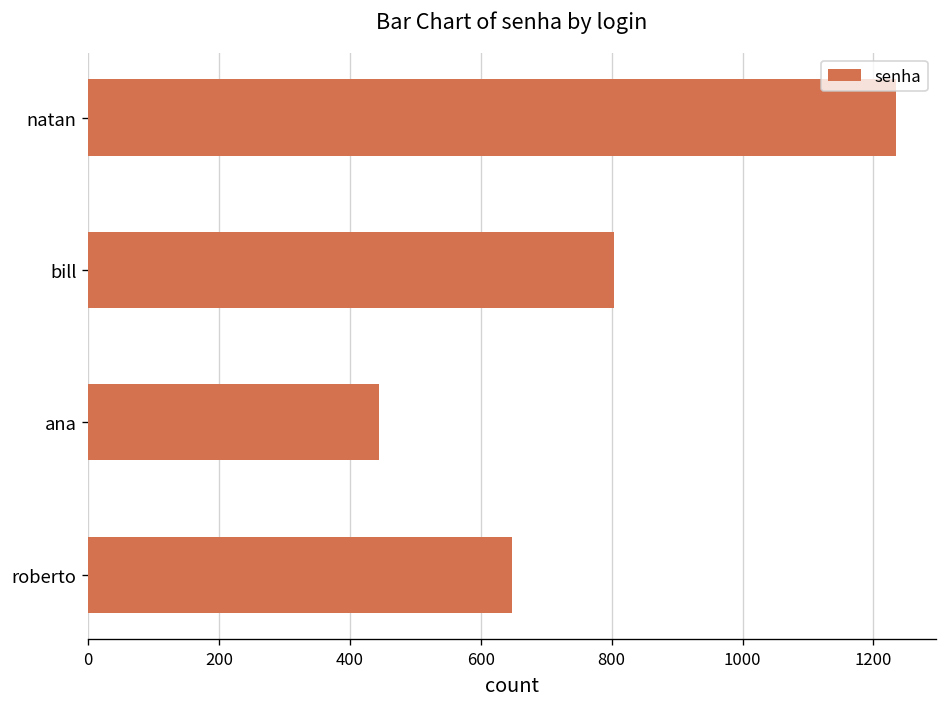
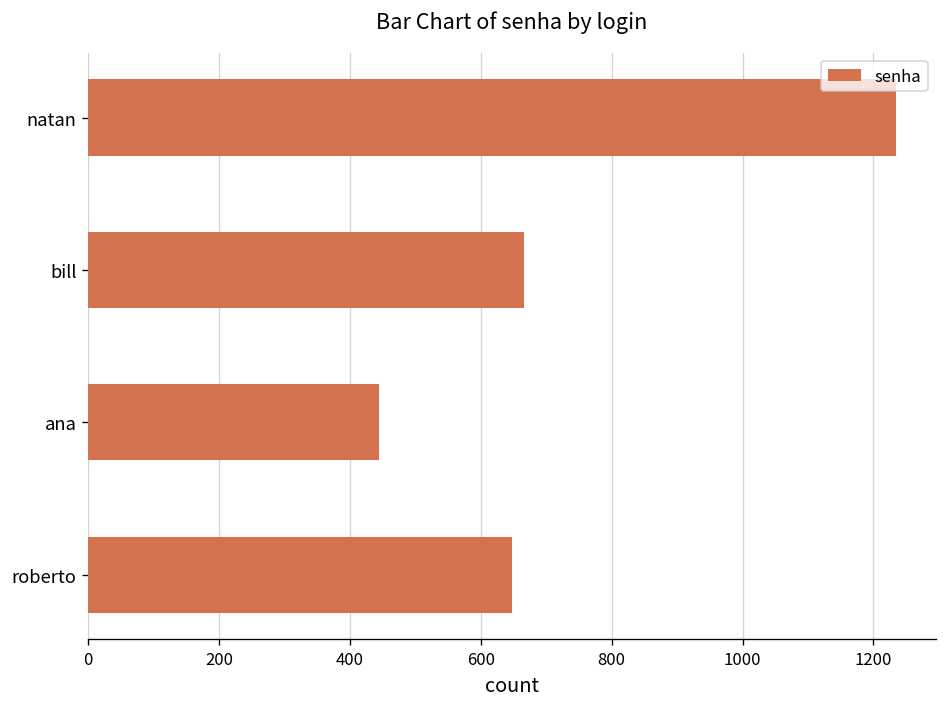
  {
    "natan": 1230,
-   "bill": 800,
+   "bill": 670,
    "ana": 440,
    "roberto": 650
  }
